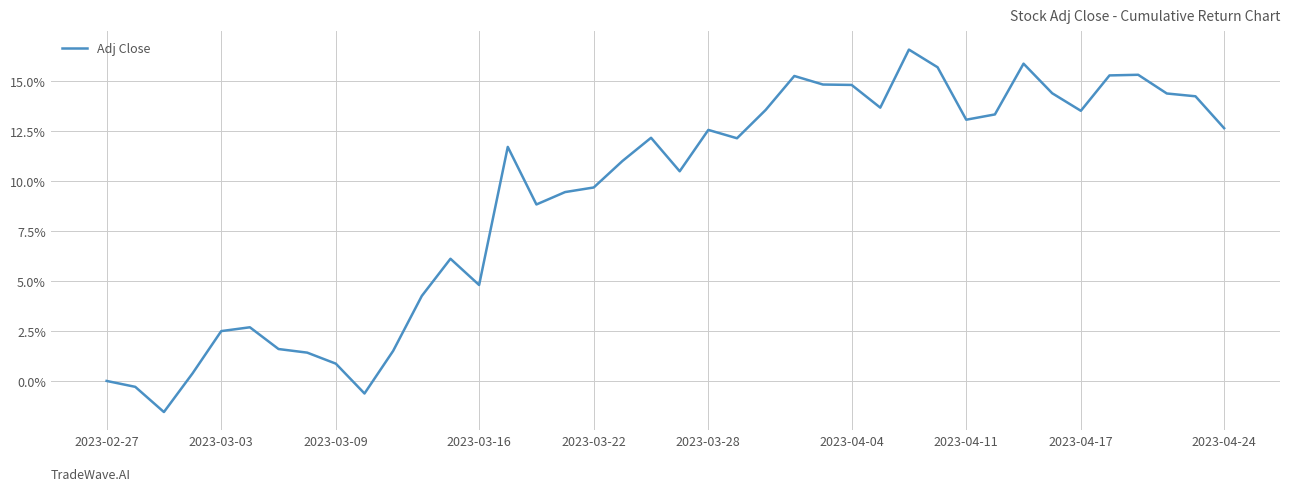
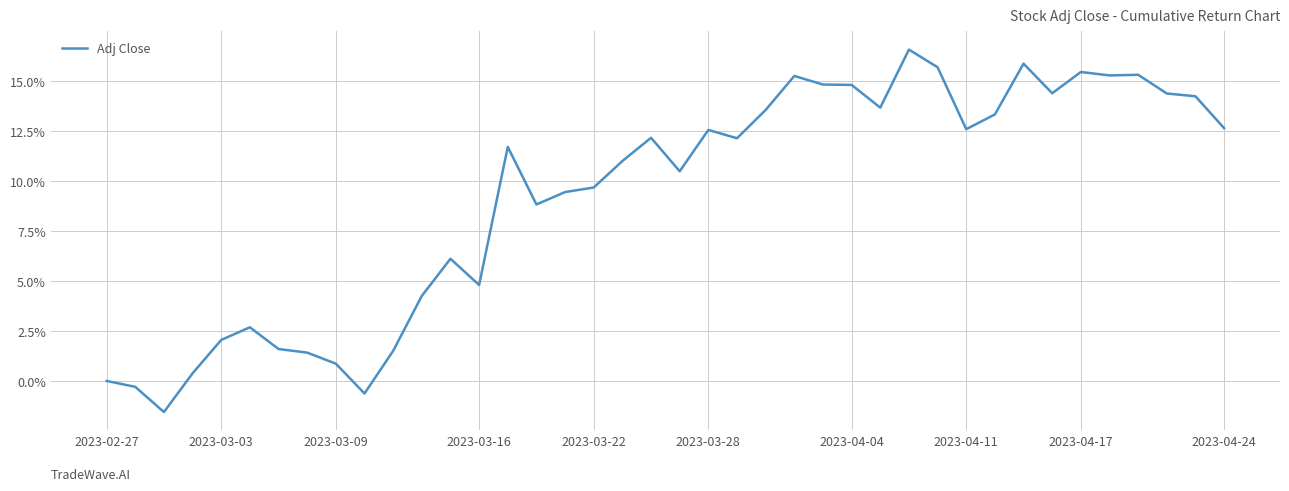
  {
    "2023-02-27": "0.0%",
-   "2023-03-03": "2.5%",
+   "2023-03-03": "2.1%",
    "2023-03-09": "0.9%",
    "2023-03-16": "4.8%",
    "2023-03-22": "9.7%",
    "2023-03-28": "12.5%",
    "2023-04-04": "14.8%",
-   "2023-04-11": "13.1%",
-   "2023-04-17": "13.5%",
+   "2023-04-11": "12.6%",
+   "2023-04-17": "15.4%",
    "2023-04-24": "12.6%"
  }
